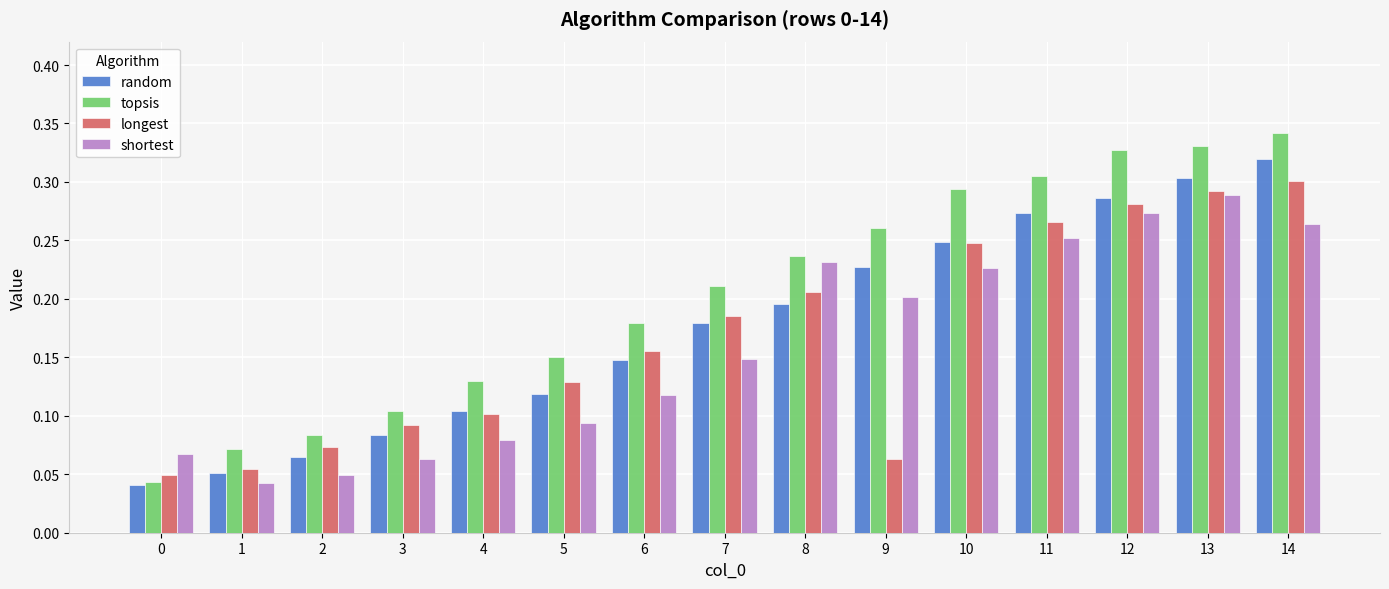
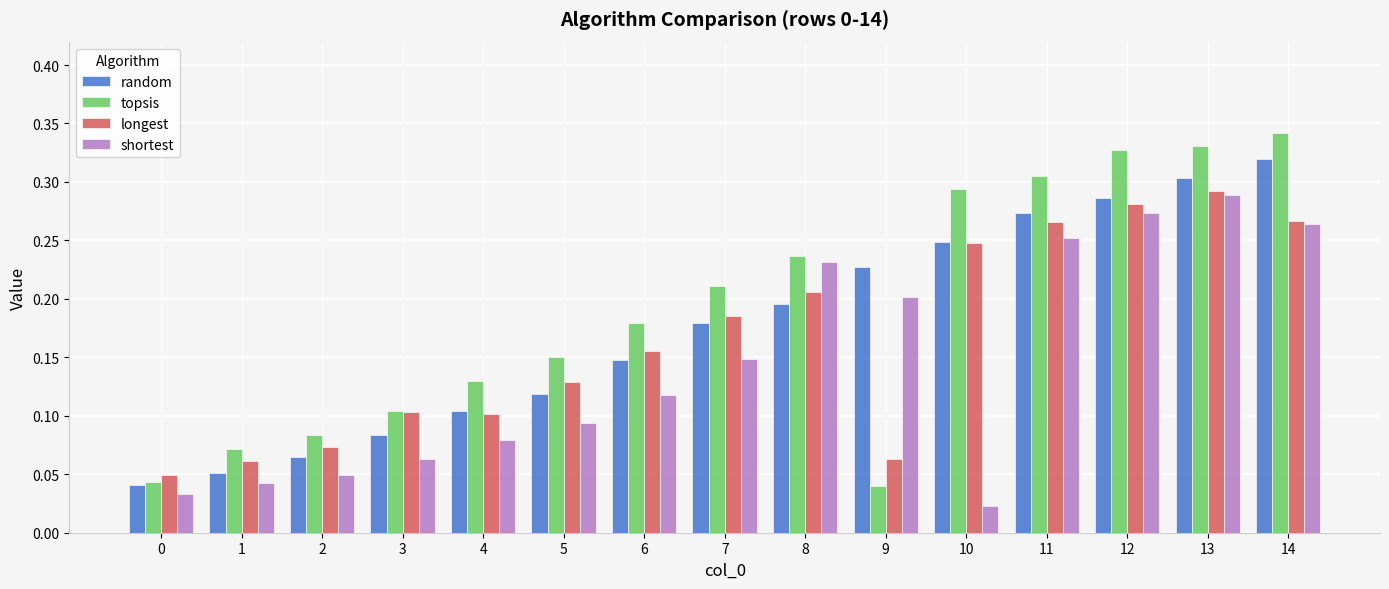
  {
    "random": {
      "0": 0.041,
      "1": 0.051,
      "2": 0.065,
      "3": 0.084,
      "4": 0.104,
      "5": 0.118,
      "6": 0.148,
      "7": 0.180,
      "8": 0.195,
      "9": 0.227,
      "10": 0.249,
      "11": 0.273,
      "12": 0.286,
      "13": 0.304,
      "14": 0.320
    },
    "topsis": {
      "0": 0.044,
      "1": 0.072,
      "2": 0.084,
      "3": 0.104,
      "4": 0.129,
      "5": 0.150,
      "6": 0.180,
      "7": 0.211,
      "8": 0.236,
-     "9": 0.260,
+     "9": 0.040,
      "10": 0.294,
      "11": 0.305,
      "12": 0.327,
      "13": 0.331,
      "14": 0.342
    },
    "longest": {
      "0": 0.049,
-     "1": 0.054,
+     "1": 0.062,
      "2": 0.074,
-     "3": 0.092,
+     "3": 0.103,
      "4": 0.101,
      "5": 0.129,
      "6": 0.155,
      "7": 0.186,
      "8": 0.206,
      "9": 0.063,
      "10": 0.248,
      "11": 0.265,
      "12": 0.281,
      "13": 0.293,
-     "14": 0.301
+     "14": 0.266
    },
    "shortest": {
-     "0": 0.067,
+     "0": 0.033,
      "1": 0.043,
      "2": 0.049,
      "3": 0.063,
      "4": 0.079,
      "5": 0.094,
      "6": 0.118,
      "7": 0.148,
      "8": 0.231,
      "9": 0.201,
-     "10": 0.226,
+     "10": 0.023,
      "11": 0.252,
      "12": 0.273,
      "13": 0.289,
      "14": 0.264
    }
  }
